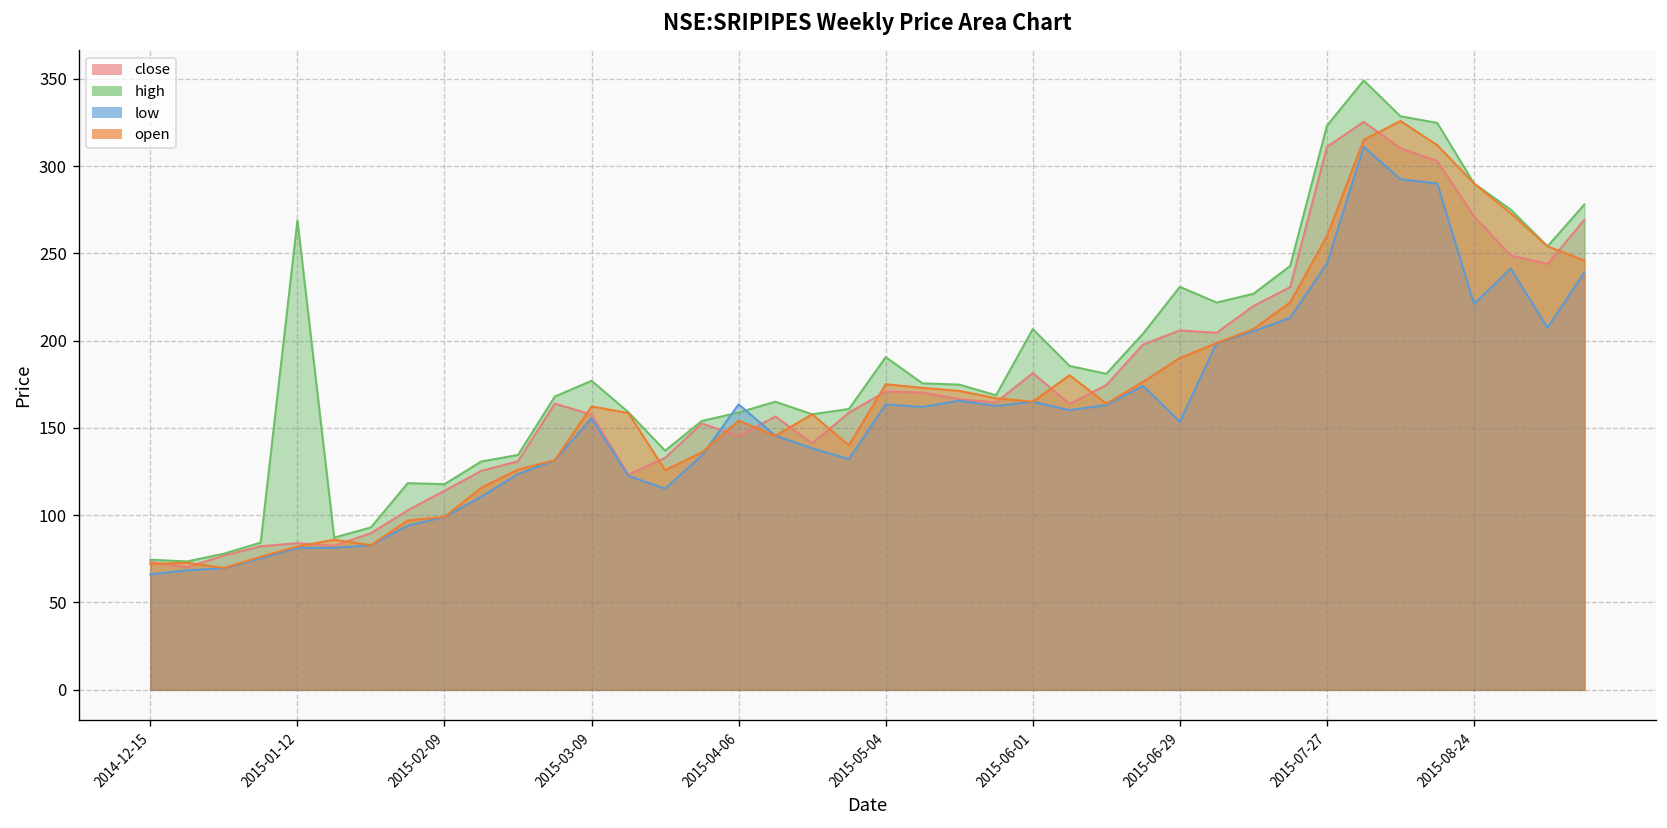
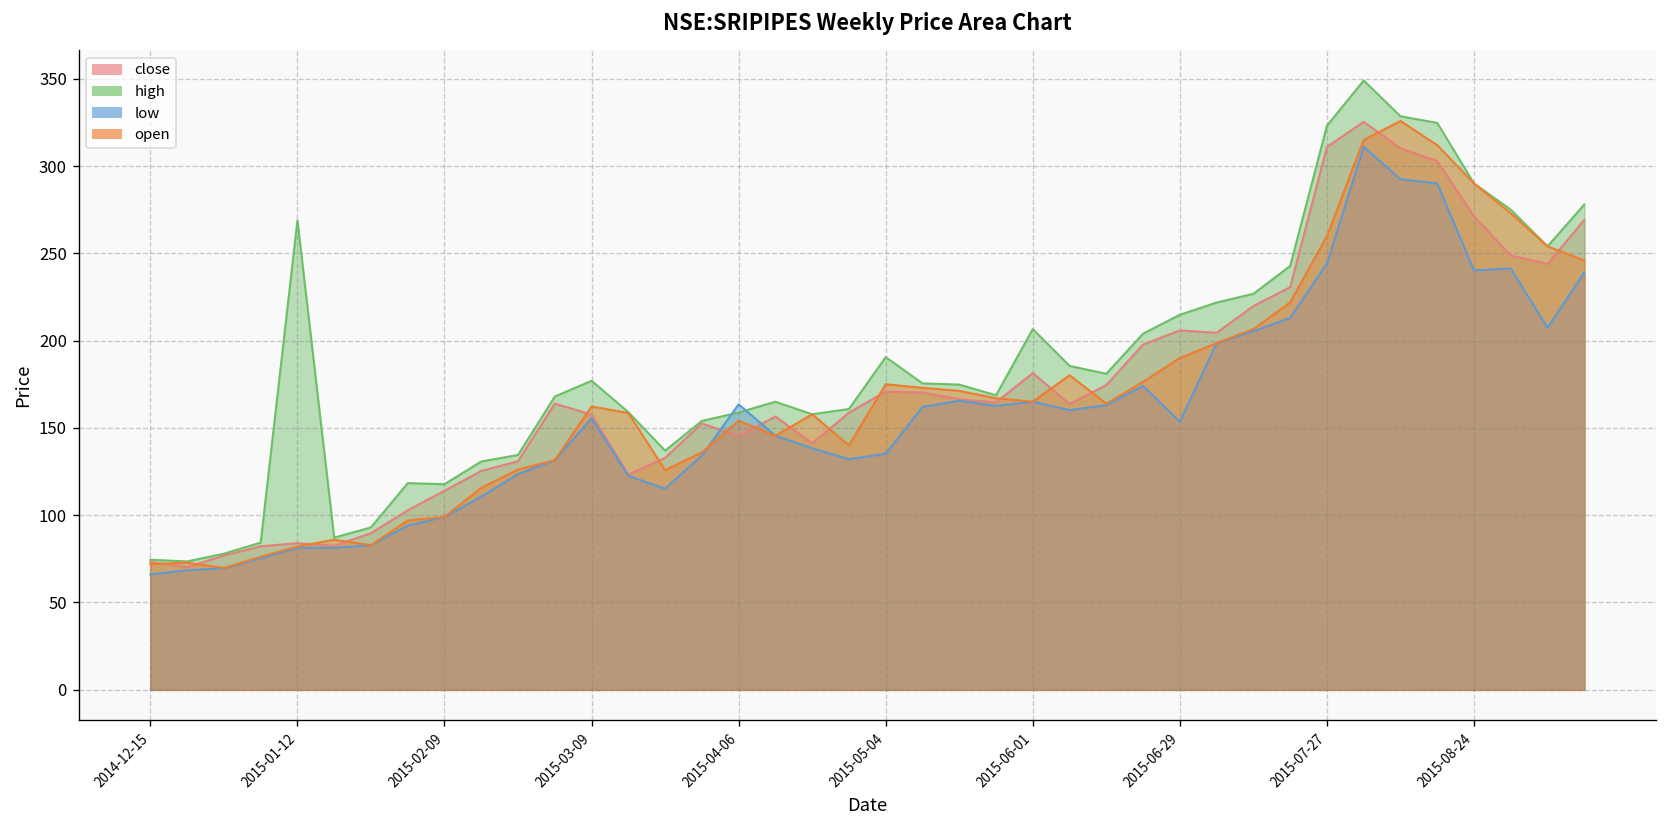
  {
    "high": {
      "2015-01-12": 269,
      "2015-02-09": 118,
      "2015-03-09": 177,
      "2015-04-06": 159,
      "2015-05-04": 191,
      "2015-06-01": 207,
-     "2015-06-29": 231,
+     "2015-06-29": 215,
      "2015-07-27": 323
    },
    "low": {
      "2014-12-15": 66,
      "2015-03-09": 156,
      "2015-04-06": 164,
-     "2015-05-04": 164,
+     "2015-05-04": 135,
      "2015-06-29": 154,
      "2015-07-27": 244,
-     "2015-08-24": 221
+     "2015-08-24": 240
    }
  }
